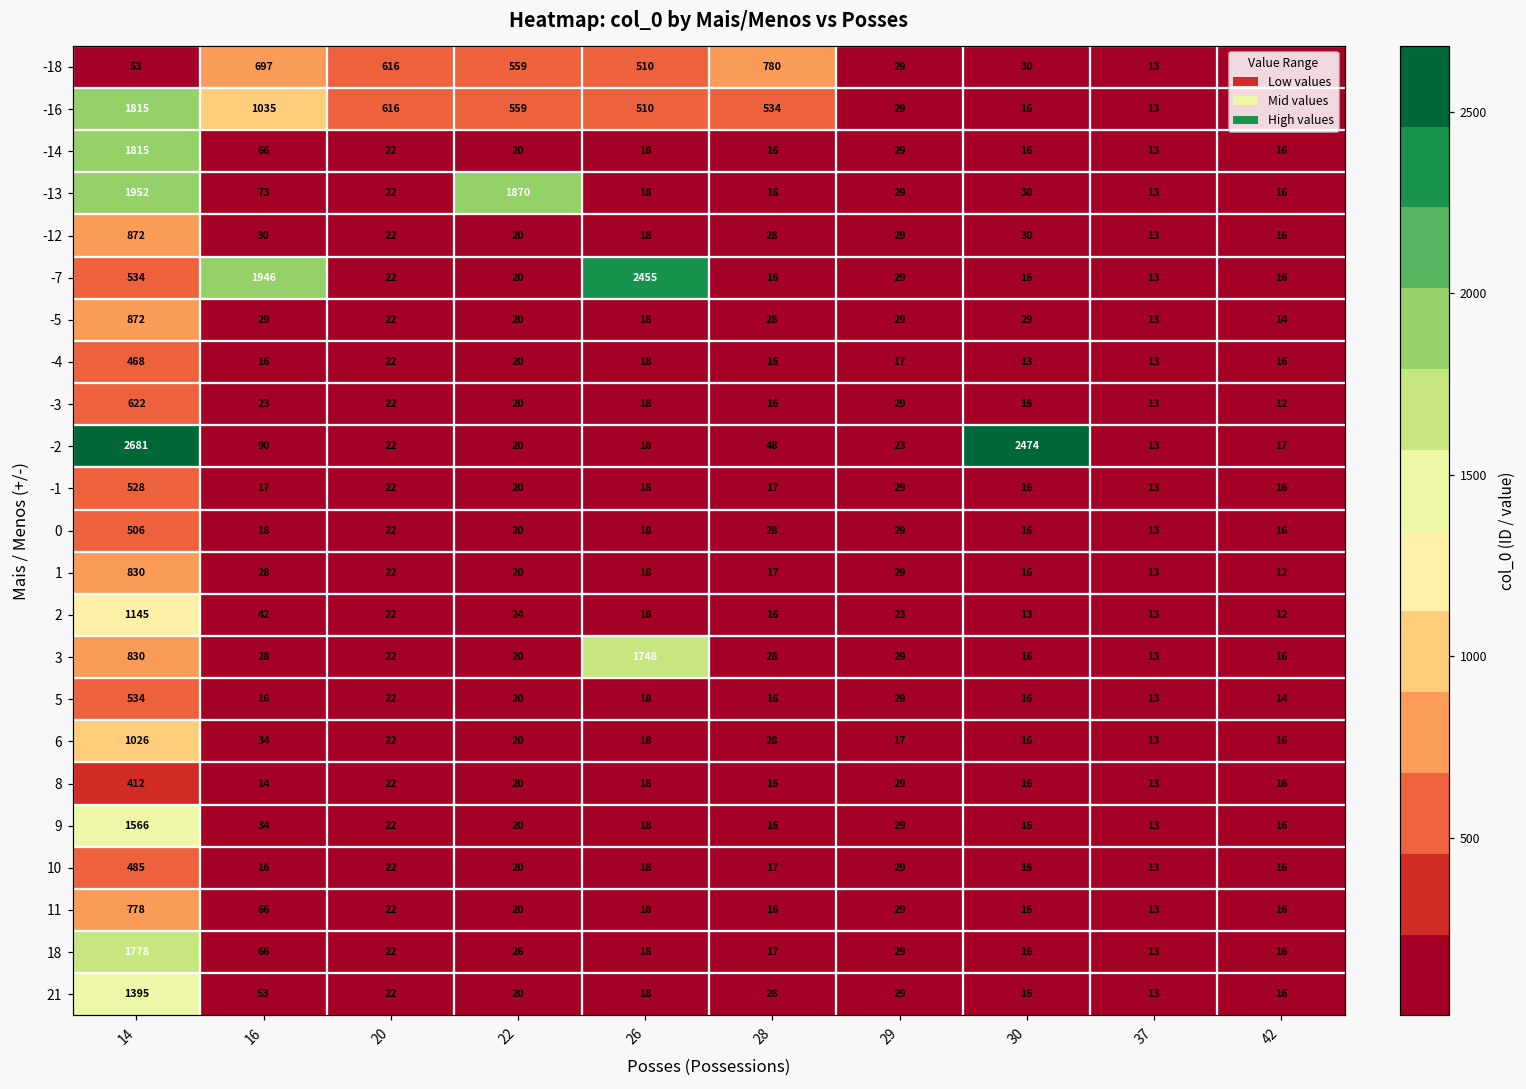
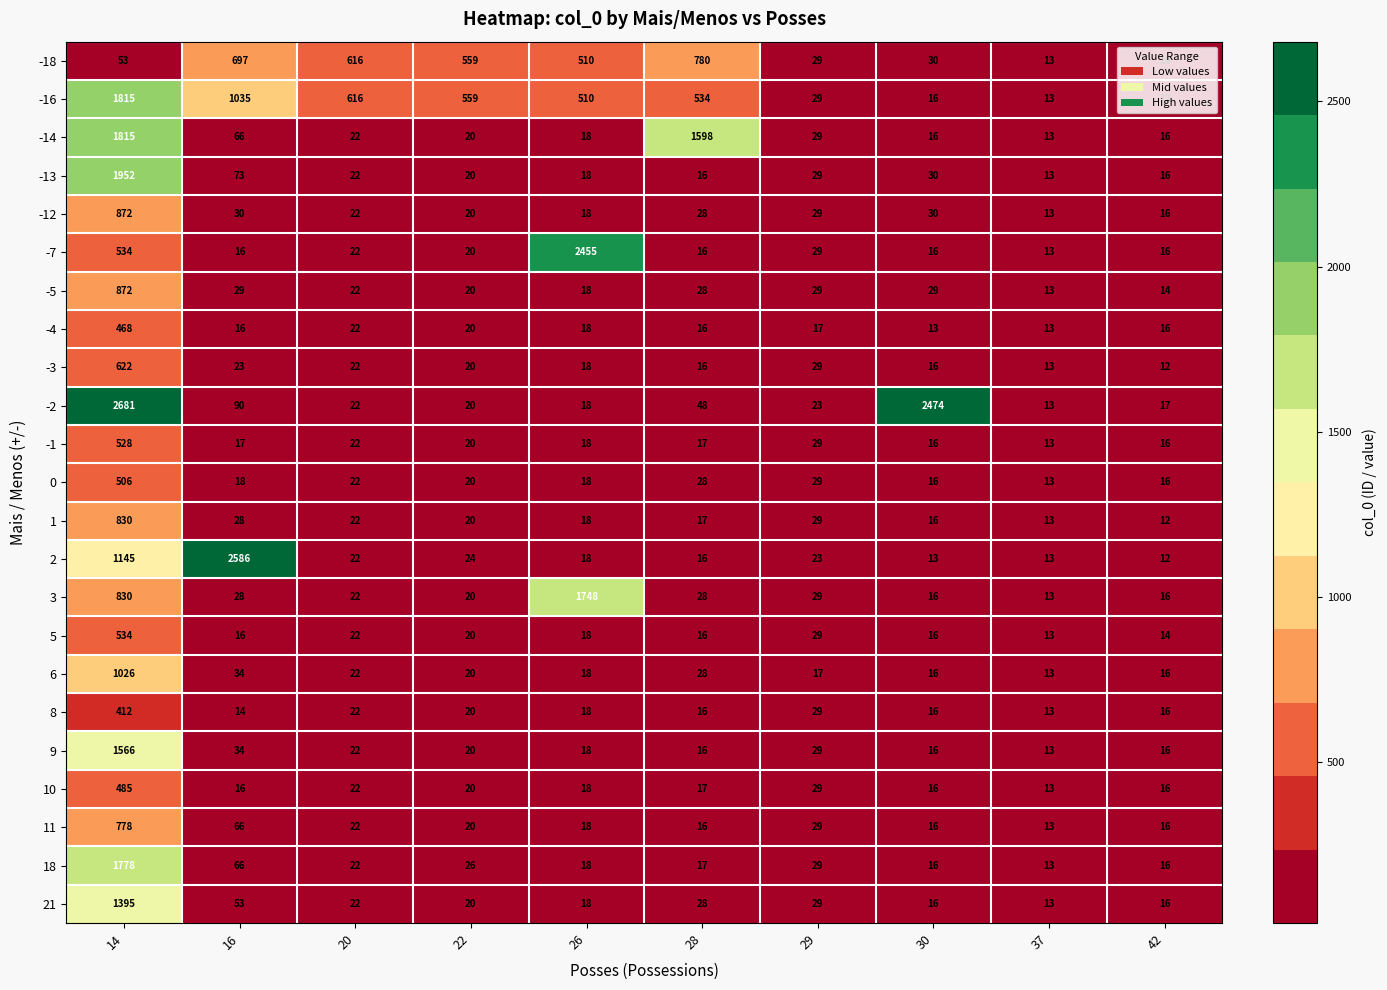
  {
    "-14": {
      "14": 1815,
      "16": 66,
      "20": 22,
      "22": 20,
      "26": 18,
-     "28": 16,
+     "28": 1598,
      "29": 29,
      "30": 16,
      "37": 13,
      "42": 16
    },
    "-13": {
      "14": 1952,
      "16": 73,
      "20": 22,
-     "22": 1870,
+     "22": 20,
      "26": 18,
      "28": 16,
      "29": 29,
      "30": 30,
      "37": 13,
      "42": 16
    },
    "-7": {
      "14": 534,
-     "16": 1946,
+     "16": 16,
      "20": 22,
      "22": 20,
      "26": 2455,
      "28": 16,
      "29": 29,
      "30": 16,
      "37": 13,
      "42": 16
    },
    "2": {
      "14": 1145,
-     "16": 42,
+     "16": 2586,
      "20": 22,
      "22": 24,
      "26": 18,
      "28": 16,
      "29": 23,
      "30": 13,
      "37": 13,
      "42": 12
    }
  }
